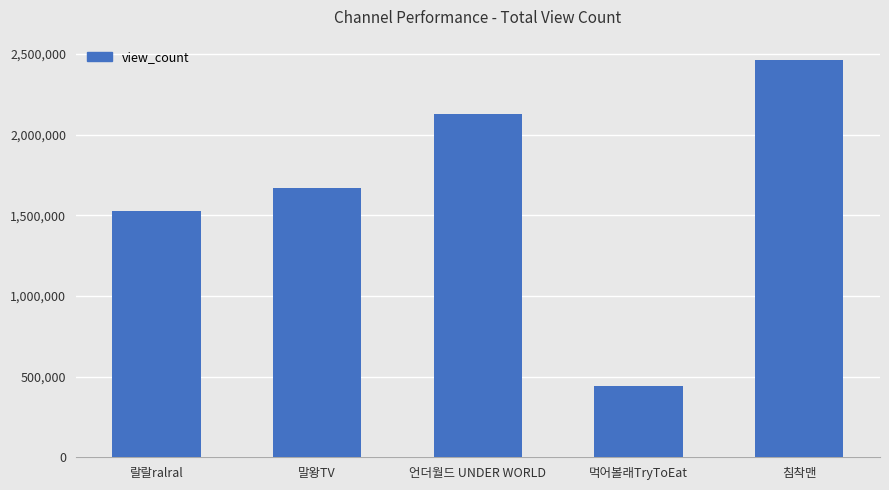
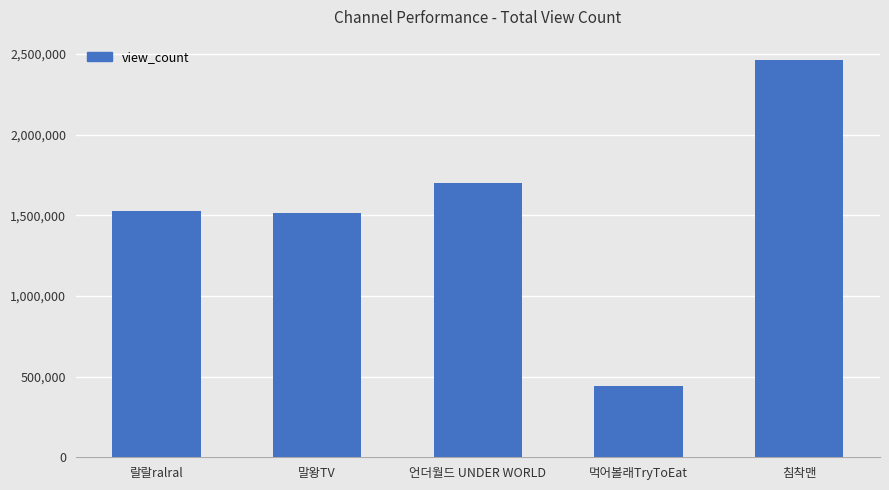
  {
    "랄랄ralral": "1,530,000",
-   "말왕TV": "1,670,000",
-   "언더월드 UNDER WORLD": "2,130,000",
+   "말왕TV": "1,510,000",
+   "언더월드 UNDER WORLD": "1,700,000",
    "먹어볼래TryToEat": "440,000",
    "침착맨": "2,470,000"
  }
